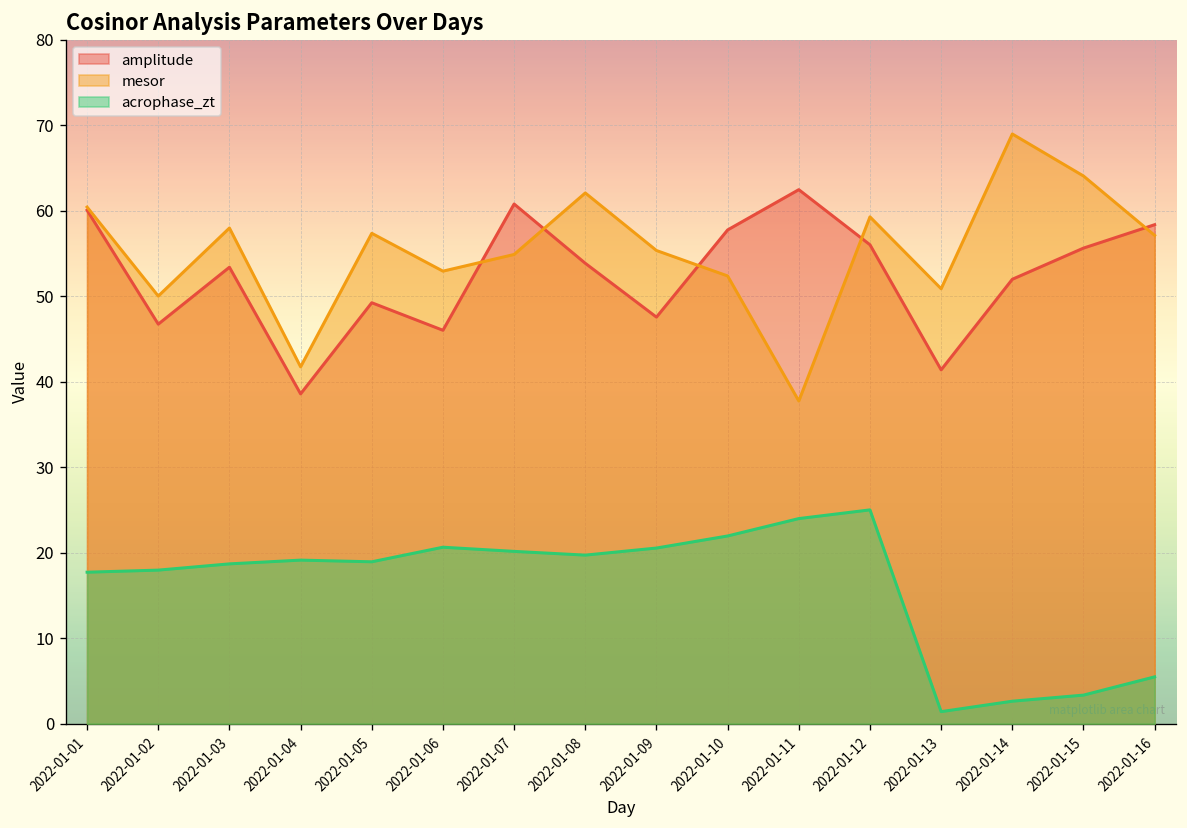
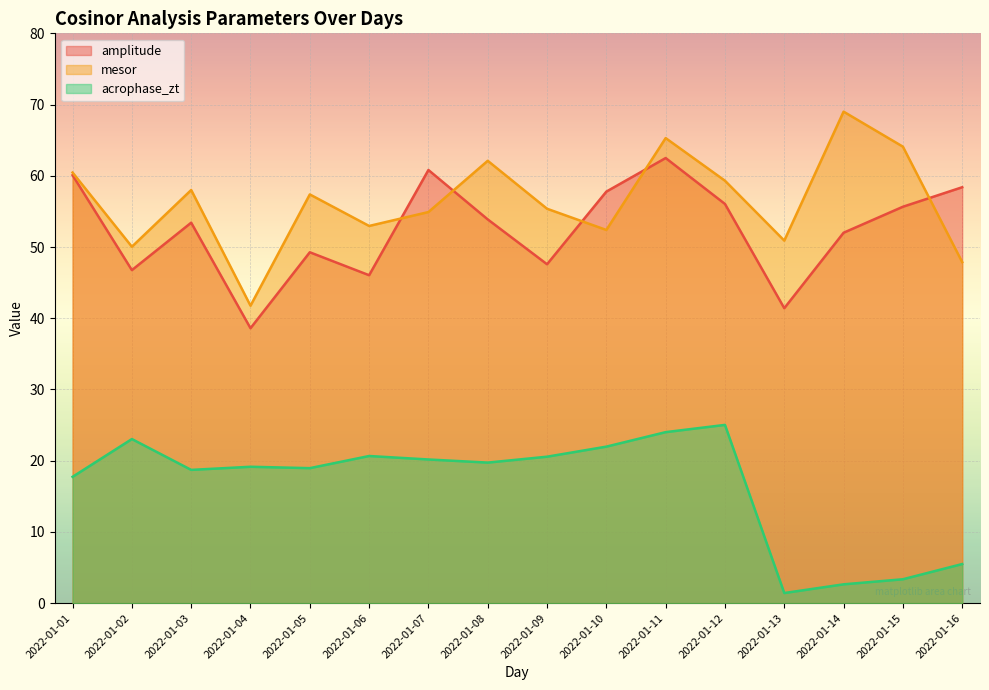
  {
    "amplitude": {
      "2022-01-01": 60,
      "2022-01-02": 47,
      "2022-01-03": 53,
      "2022-01-04": 39,
      "2022-01-05": 49,
      "2022-01-06": 46,
      "2022-01-07": 61,
      "2022-01-08": 54,
      "2022-01-09": 48,
      "2022-01-10": 58,
      "2022-01-11": 62,
      "2022-01-12": 56,
      "2022-01-13": 41,
      "2022-01-14": 52,
      "2022-01-15": 56,
      "2022-01-16": 58
    },
    "mesor": {
      "2022-01-01": 60,
      "2022-01-02": 50,
      "2022-01-03": 58,
      "2022-01-04": 42,
      "2022-01-05": 57,
      "2022-01-06": 53,
      "2022-01-07": 55,
      "2022-01-08": 62,
      "2022-01-09": 55,
      "2022-01-10": 52,
-     "2022-01-11": 38,
+     "2022-01-11": 65,
      "2022-01-12": 59,
      "2022-01-13": 51,
      "2022-01-14": 69,
      "2022-01-15": 64,
-     "2022-01-16": 57
+     "2022-01-16": 48
    },
    "acrophase_zt": {
      "2022-01-01": 18,
-     "2022-01-02": 18,
+     "2022-01-02": 23,
      "2022-01-03": 19,
      "2022-01-04": 19,
      "2022-01-05": 19,
      "2022-01-06": 21,
      "2022-01-07": 20,
      "2022-01-08": 20,
      "2022-01-09": 21,
      "2022-01-10": 22,
      "2022-01-11": 24,
      "2022-01-12": 25,
      "2022-01-13": 1,
      "2022-01-14": 3,
      "2022-01-15": 3,
      "2022-01-16": 5
    }
  }
